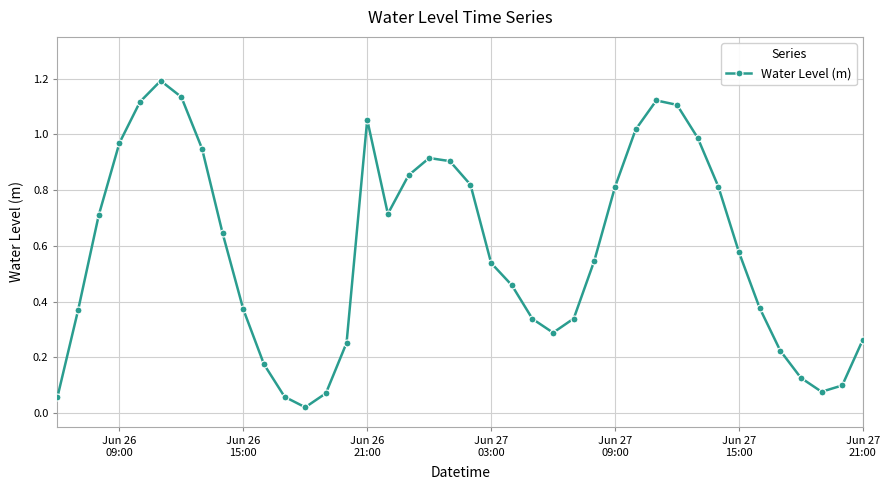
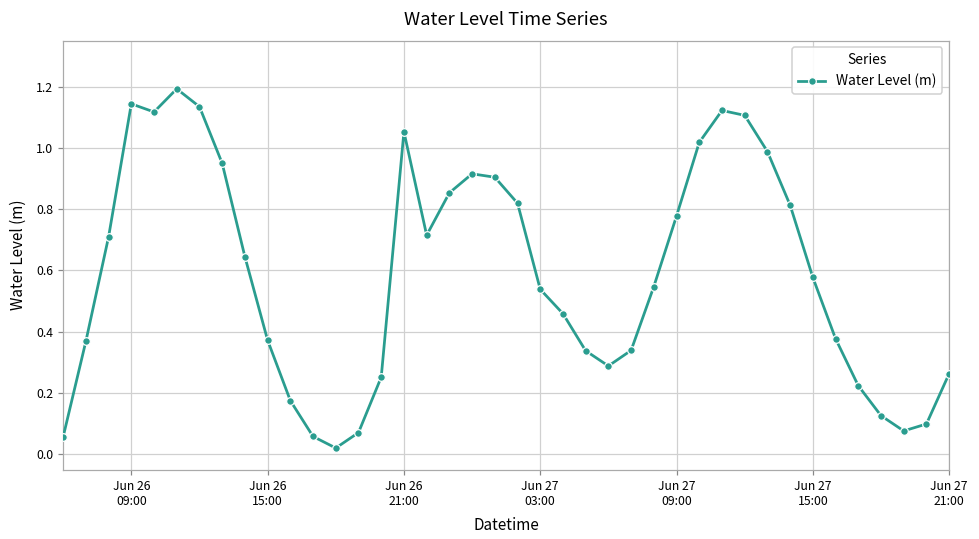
  {
-   "Jun 26 09:00": 0.97,
+   "Jun 26 09:00": 1.14,
    "Jun 26 15:00": 0.37,
    "Jun 26 21:00": 1.05,
    "Jun 27 03:00": 0.54,
-   "Jun 27 09:00": 0.81,
+   "Jun 27 09:00": 0.78,
    "Jun 27 15:00": 0.58,
    "Jun 27 21:00": 0.26
  }
